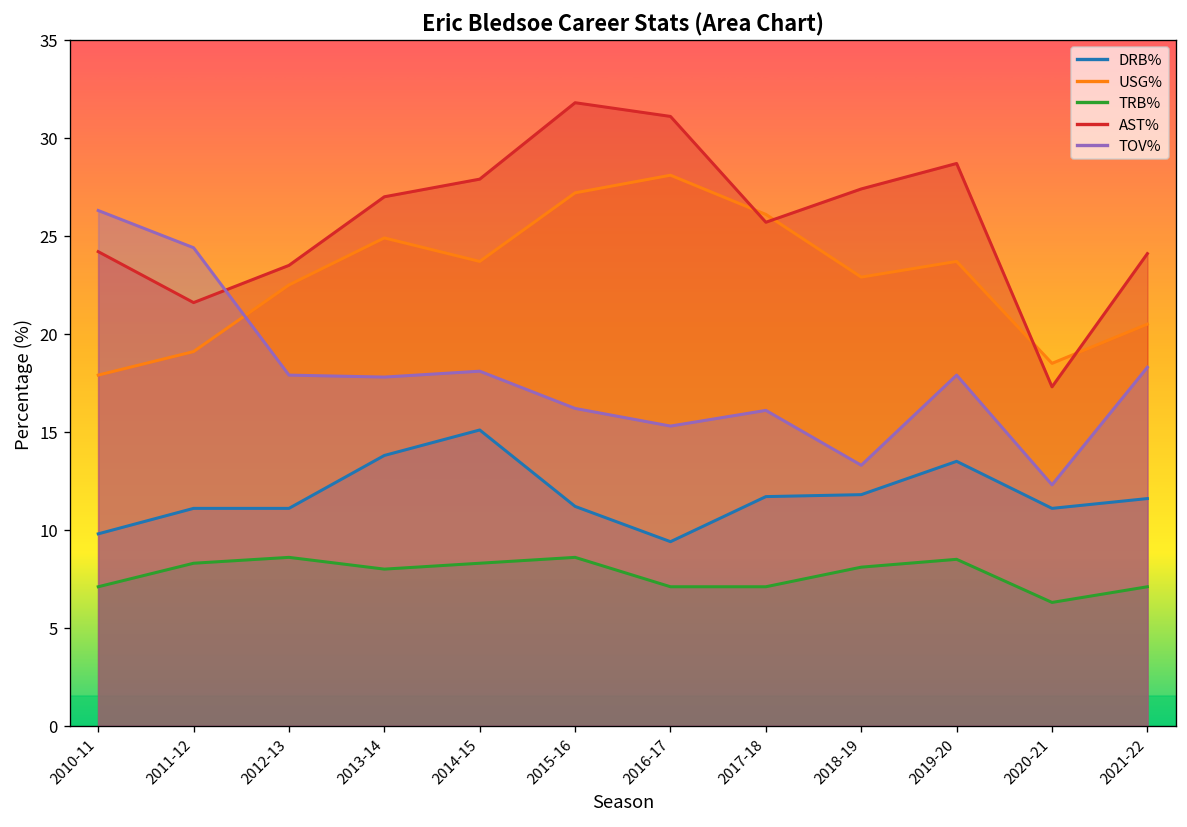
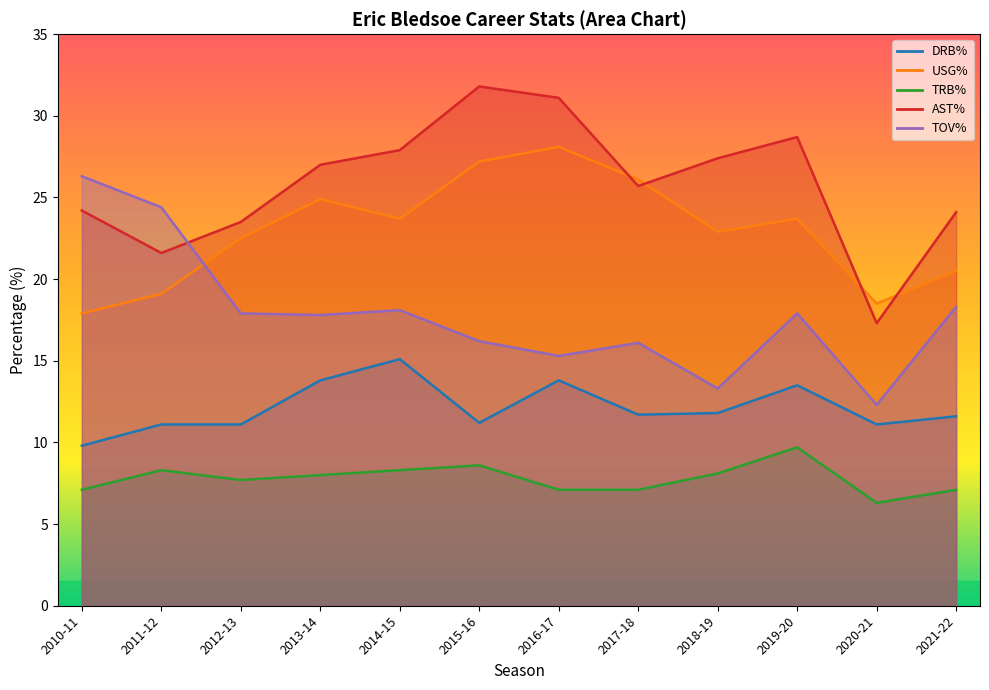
  {
    "DRB%": {
      "2010-11": 9.8,
      "2011-12": 11.1,
      "2012-13": 11.1,
      "2013-14": 13.8,
      "2014-15": 15.1,
      "2015-16": 11.2,
-     "2016-17": 9.4,
+     "2016-17": 13.8,
      "2017-18": 11.7,
      "2018-19": 11.8,
      "2019-20": 13.5,
      "2020-21": 11.1,
      "2021-22": 11.6
    },
    "TRB%": {
      "2010-11": 7.1,
      "2011-12": 8.3,
-     "2012-13": 8.6,
+     "2012-13": 7.7,
      "2013-14": 8.0,
      "2014-15": 8.3,
      "2015-16": 8.6,
      "2016-17": 7.1,
      "2017-18": 7.1,
      "2018-19": 8.1,
-     "2019-20": 8.5,
+     "2019-20": 9.7,
      "2020-21": 6.3,
      "2021-22": 7.1
    },
    "TOV%": {
      "2010-11": 26.3,
      "2011-12": 24.4,
      "2012-13": 17.9,
      "2013-14": 17.8,
      "2014-15": 18.1,
      "2015-16": 16.2,
      "2016-17": 15.3,
      "2017-18": 16.1,
      "2018-19": 13.3,
      "2019-20": 17.9,
      "2020-21": 12.3,
      "2021-22": 18.3
    }
  }
